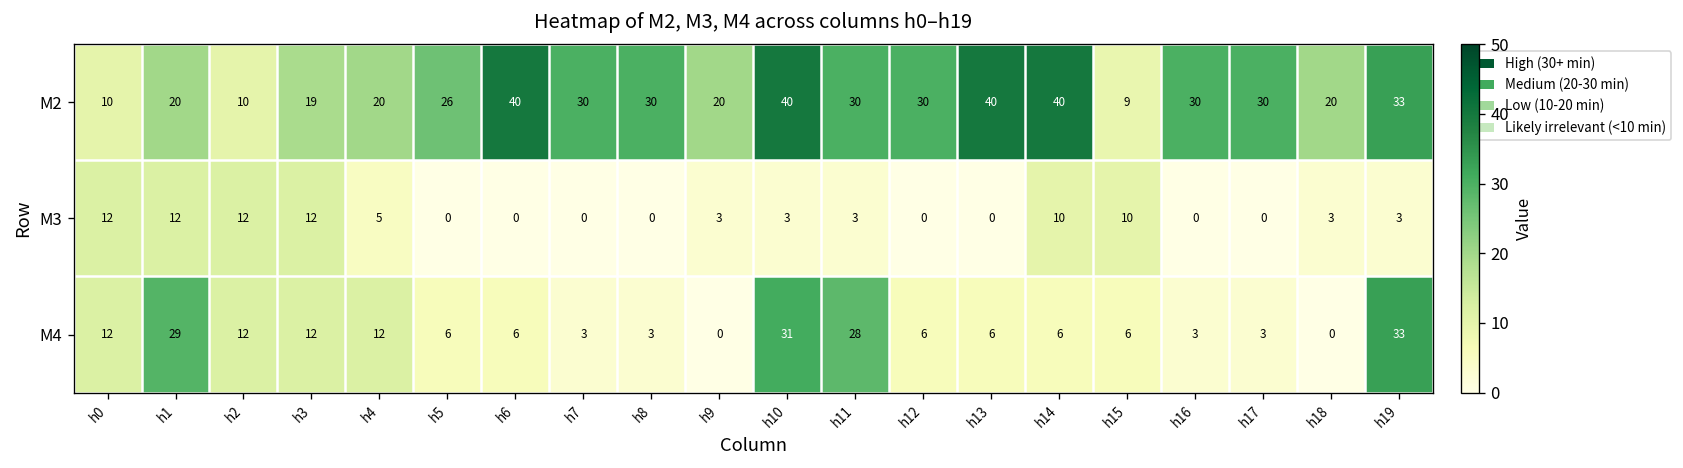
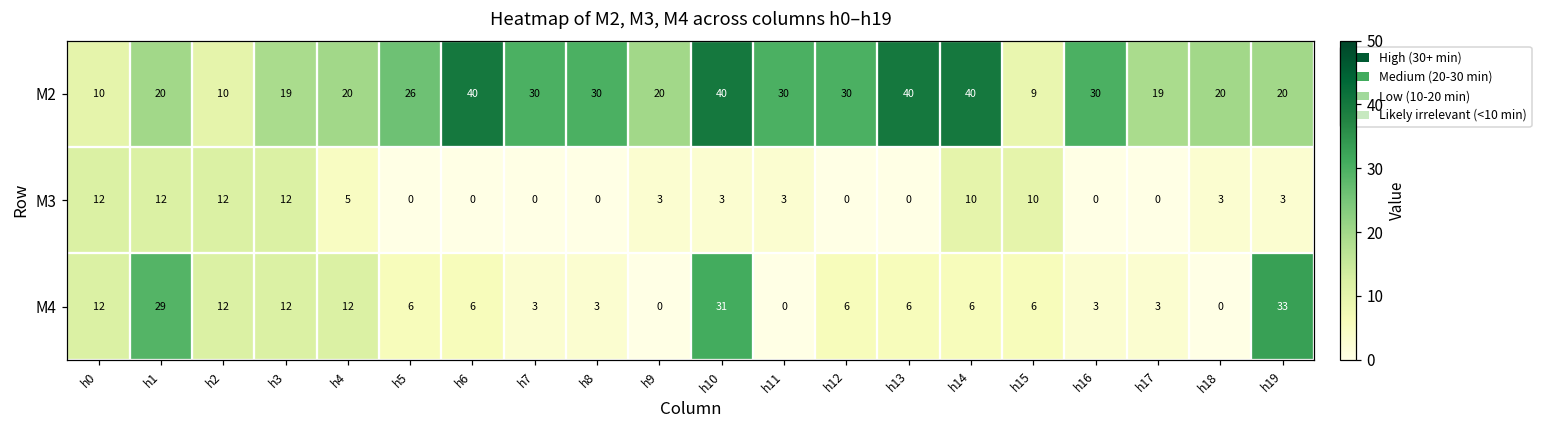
  {
    "M2": {
      "h0": 10,
      "h1": 20,
      "h2": 10,
      "h3": 19,
      "h4": 20,
      "h5": 26,
      "h6": 40,
      "h7": 30,
      "h8": 30,
      "h9": 20,
      "h10": 40,
      "h11": 30,
      "h12": 30,
      "h13": 40,
      "h14": 40,
      "h15": 9,
      "h16": 30,
-     "h17": 30,
+     "h17": 19,
      "h18": 20,
-     "h19": 33
+     "h19": 20
    },
    "M3": {
      "h0": 12,
      "h1": 12,
      "h2": 12,
      "h3": 12,
      "h4": 5,
      "h5": 0,
      "h6": 0,
      "h7": 0,
      "h8": 0,
      "h9": 3,
      "h10": 3,
      "h11": 3,
      "h12": 0,
      "h13": 0,
      "h14": 10,
      "h15": 10,
      "h16": 0,
      "h17": 0,
      "h18": 3,
      "h19": 3
    },
    "M4": {
      "h0": 12,
      "h1": 29,
      "h2": 12,
      "h3": 12,
      "h4": 12,
      "h5": 6,
      "h6": 6,
      "h7": 3,
      "h8": 3,
      "h9": 0,
      "h10": 31,
-     "h11": 28,
+     "h11": 0,
      "h12": 6,
      "h13": 6,
      "h14": 6,
      "h15": 6,
      "h16": 3,
      "h17": 3,
      "h18": 0,
      "h19": 33
    }
  }
